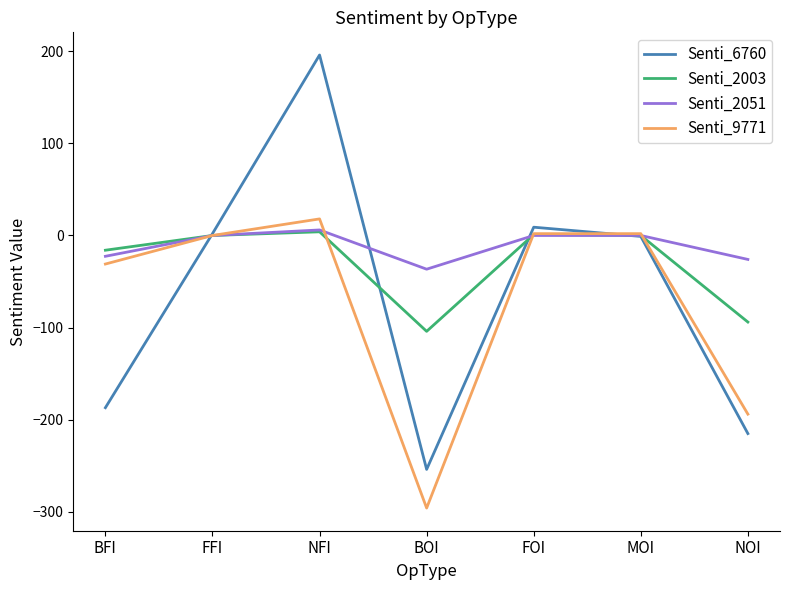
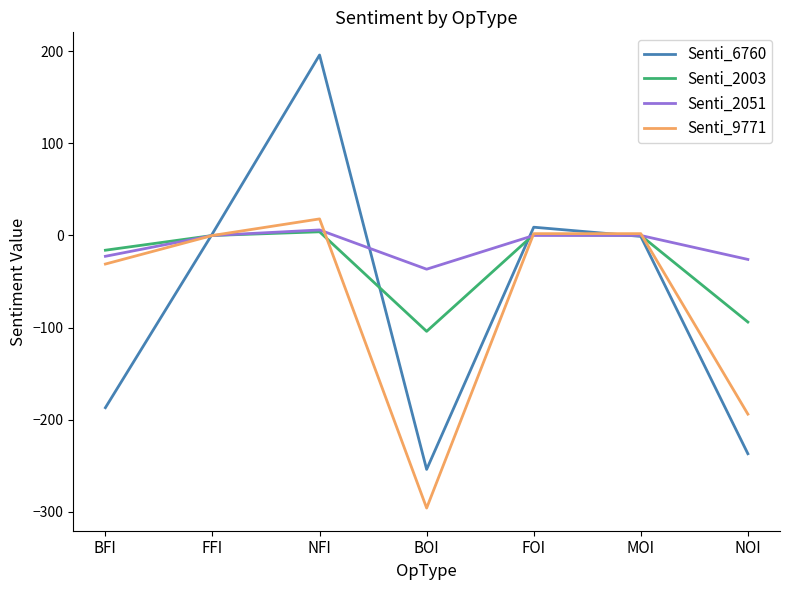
  {
    "Senti_6760": {
      "BFI": -190,
      "NFI": 200,
      "BOI": -250,
      "FOI": 10,
-     "NOI": -220
+     "NOI": -240
    },
    "Senti_2003": {
      "BFI": -20,
      "BOI": -100,
      "NOI": -90
    },
    "Senti_2051": {
      "BFI": -20,
      "BOI": -40,
      "NOI": -30
    },
    "Senti_9771": {
      "BFI": -30,
      "NFI": 20,
      "BOI": -300,
      "NOI": -190
    }
  }
